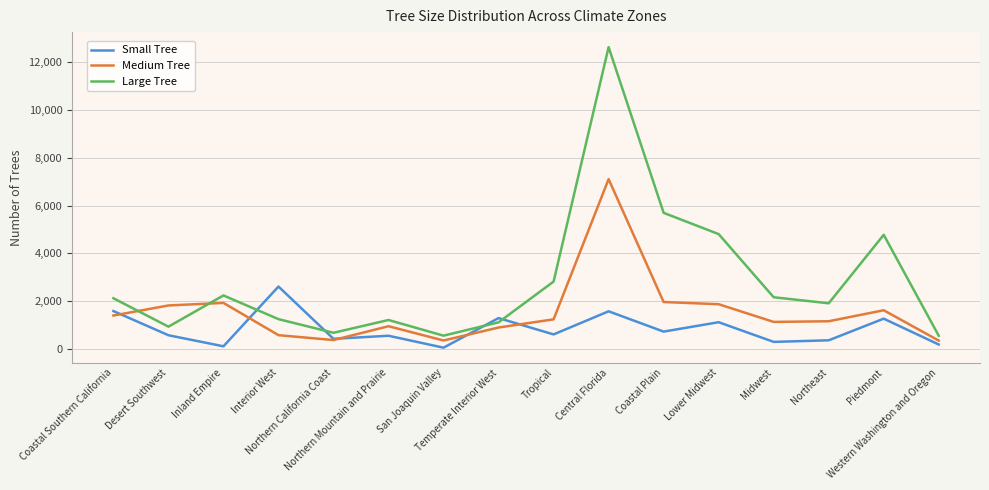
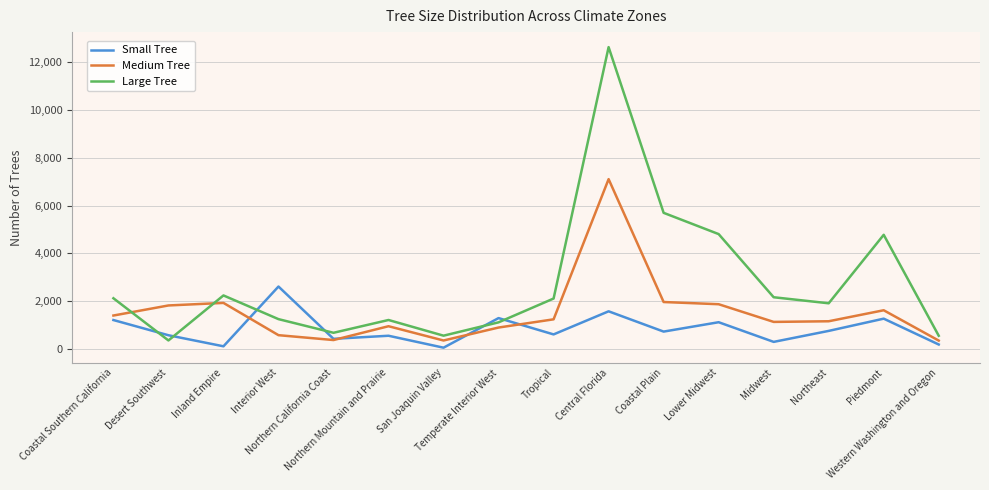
  {
    "Small Tree": {
-     "Coastal Southern California": "1,600",
+     "Coastal Southern California": "1,200",
      "Desert Southwest": "600",
      "Inland Empire": "100",
      "Interior West": "2,600",
      "Northern Mountain and Prairie": "500",
      "San Joaquin Valley": "0",
      "Temperate Interior West": "1,300",
      "Tropical": "600",
      "Central Florida": "1,600",
      "Coastal Plain": "700",
      "Lower Midwest": "1,100",
      "Midwest": "300",
-     "Northeast": "400",
+     "Northeast": "800",
      "Piedmont": "1,300",
      "Western Washington and Oregon": "200"
    },
    "Medium Tree": {
      "Coastal Southern California": "1,400",
      "Desert Southwest": "1,800",
      "Inland Empire": "1,900",
      "Interior West": "600",
      "Northern Mountain and Prairie": "900",
      "San Joaquin Valley": "400",
      "Temperate Interior West": "900",
      "Tropical": "1,200",
      "Central Florida": "7,100",
      "Coastal Plain": "2,000",
      "Lower Midwest": "1,900",
      "Midwest": "1,100",
      "Northeast": "1,200",
      "Piedmont": "1,600",
      "Western Washington and Oregon": "300"
    },
    "Large Tree": {
      "Coastal Southern California": "2,100",
-     "Desert Southwest": "900",
+     "Desert Southwest": "400",
      "Inland Empire": "2,200",
      "Interior West": "1,200",
      "Northern California Coast": "700",
      "Northern Mountain and Prairie": "1,200",
      "San Joaquin Valley": "600",
      "Temperate Interior West": "1,100",
-     "Tropical": "2,800",
+     "Tropical": "2,100",
      "Central Florida": "12,600",
      "Coastal Plain": "5,700",
      "Lower Midwest": "4,800",
      "Midwest": "2,200",
      "Northeast": "1,900",
      "Piedmont": "4,800",
      "Western Washington and Oregon": "500"
    }
  }
